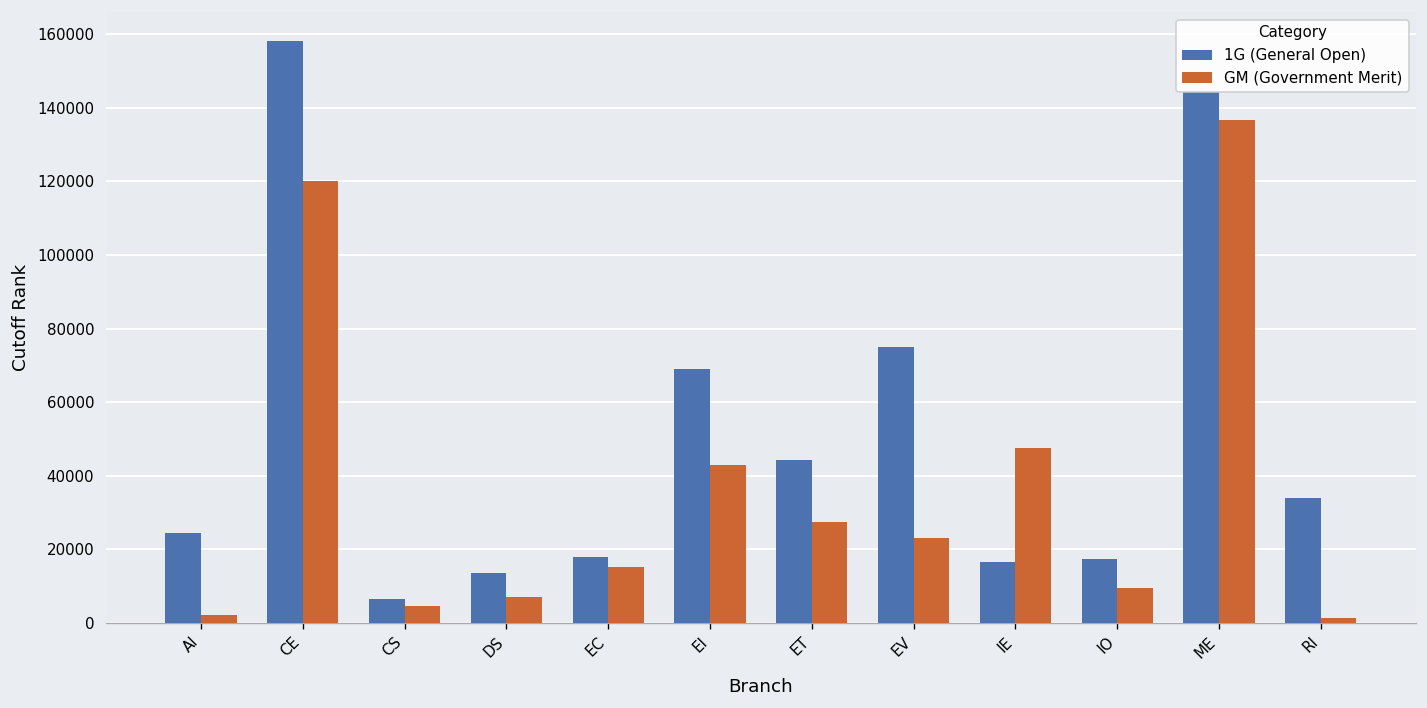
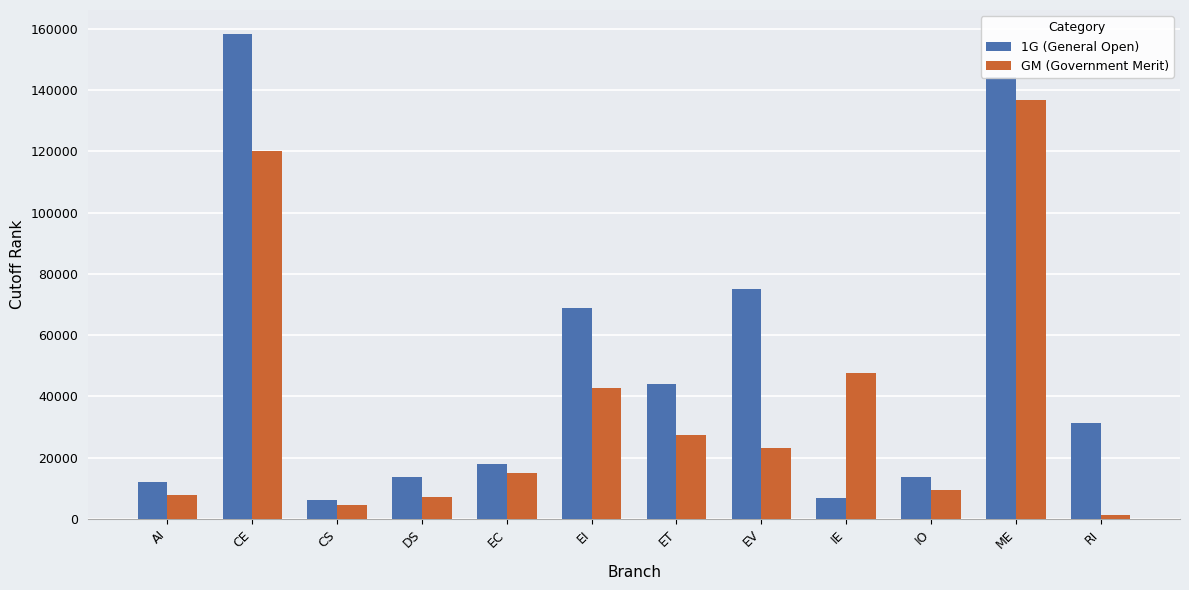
  {
    "1G (General Open)": {
-     "AI": 24000,
+     "AI": 12000,
      "CE": 158000,
      "CS": 6000,
      "DS": 14000,
      "EC": 18000,
      "EI": 69000,
      "ET": 44000,
      "EV": 75000,
-     "IE": 16000,
-     "IO": 17000,
-     "RI": 34000
+     "IE": 7000,
+     "IO": 14000,
+     "RI": 31000
    },
    "GM (Government Merit)": {
-     "AI": 2000,
+     "AI": 8000,
      "CE": 120000,
      "CS": 5000,
      "DS": 7000,
      "EC": 15000,
      "EI": 43000,
      "ET": 28000,
      "EV": 23000,
      "IE": 47000,
      "IO": 10000,
      "ME": 137000,
      "RI": 1000
    }
  }
